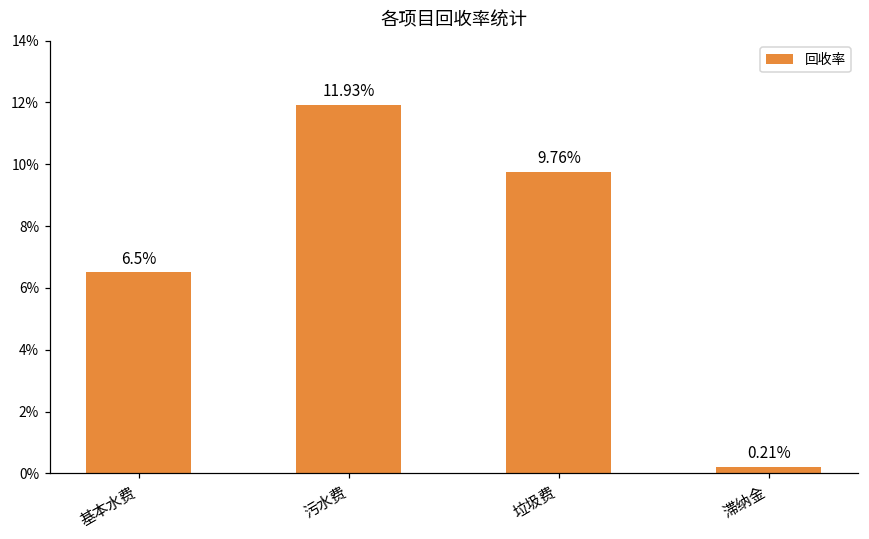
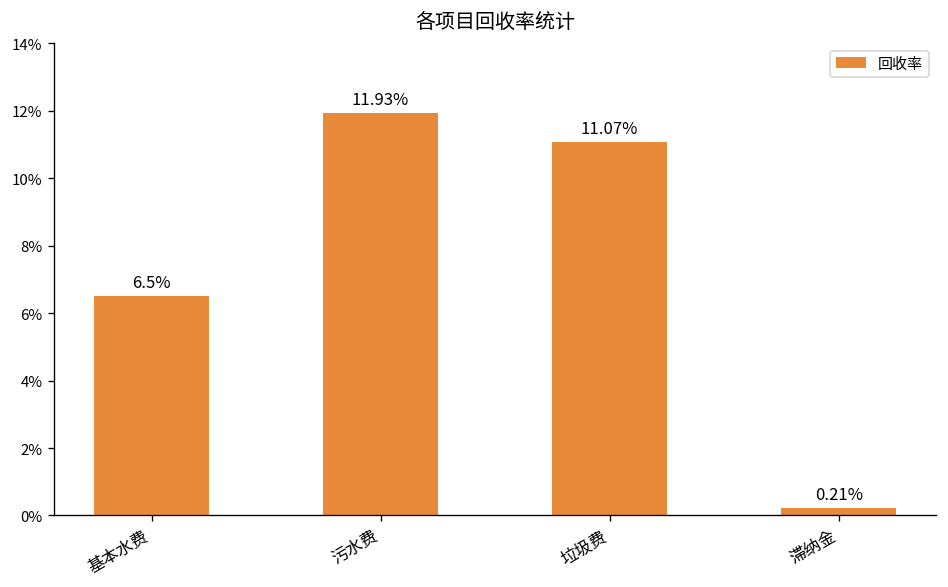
  {
    "基本水费": "6.5%",
    "污水费": "11.93%",
-   "垃圾费": "9.76%",
+   "垃圾费": "11.07%",
    "滞纳金": "0.21%"
  }
